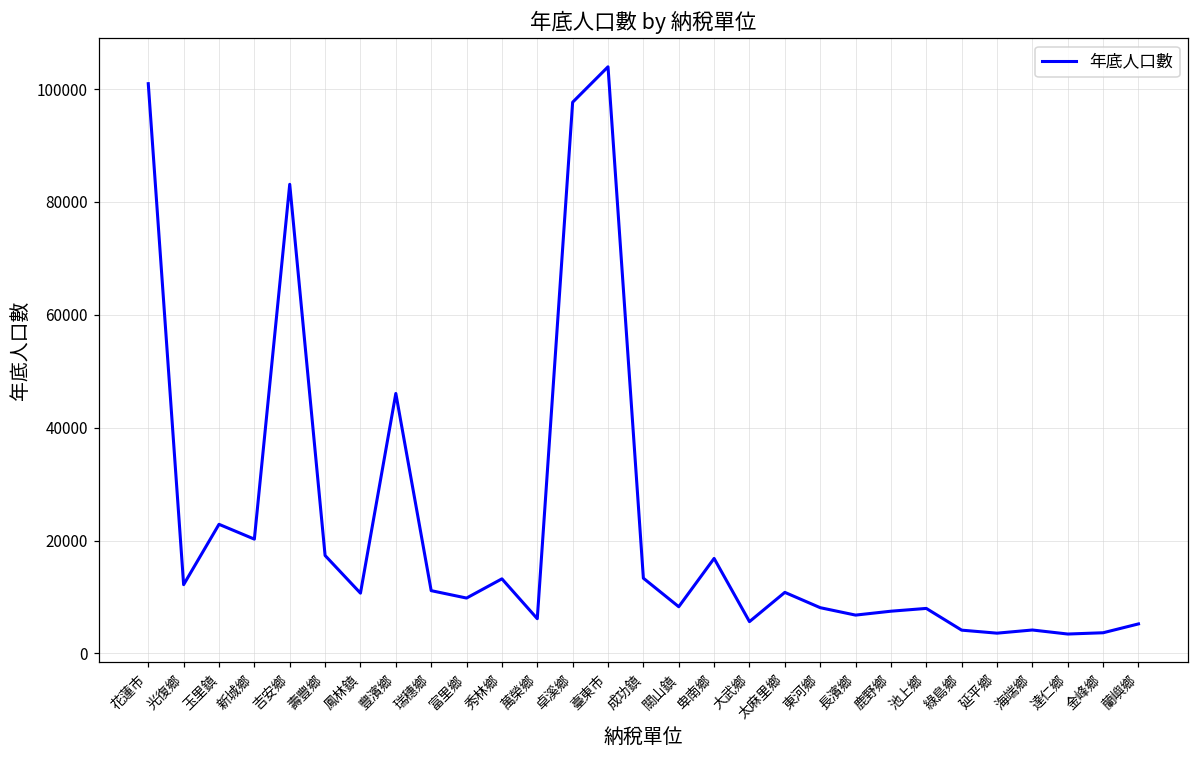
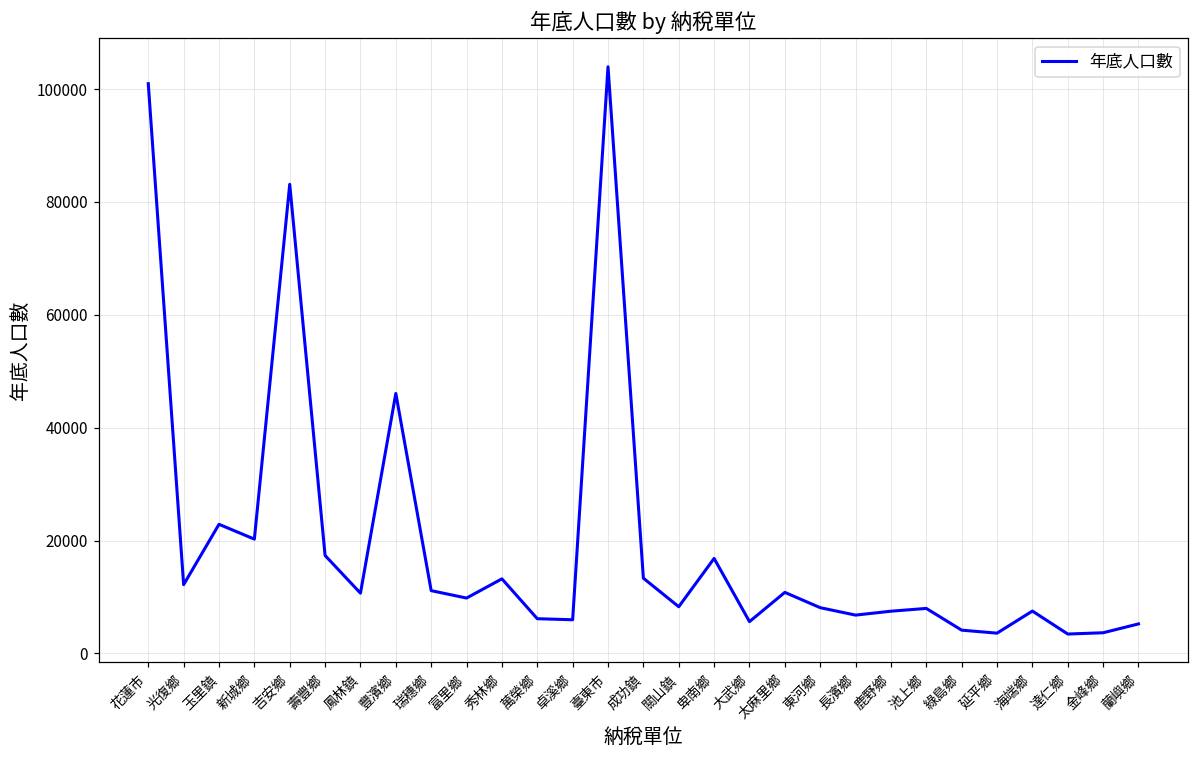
  {
    "花蓮市": 101000,
    "光復鄉": 12000,
    "玉里鎮": 23000,
    "新城鄉": 20000,
    "吉安鄉": 83000,
    "壽豐鄉": 17000,
    "鳳林鎮": 11000,
    "豐濱鄉": 46000,
    "瑞穗鄉": 11000,
    "富里鄉": 10000,
    "秀林鄉": 13000,
    "萬榮鄉": 6000,
-   "卓溪鄉": 98000,
+   "卓溪鄉": 6000,
    "臺東市": 104000,
    "成功鎮": 13000,
    "關山鎮": 8000,
    "卑南鄉": 17000,
    "大武鄉": 6000,
    "太麻里鄉": 11000,
    "東河鄉": 8000,
    "長濱鄉": 7000,
    "鹿野鄉": 7000,
    "池上鄉": 8000,
    "綠島鄉": 4000,
    "延平鄉": 4000,
-   "海端鄉": 4000,
+   "海端鄉": 8000,
    "達仁鄉": 3000,
    "金峰鄉": 4000,
    "蘭嶼鄉": 5000
  }
